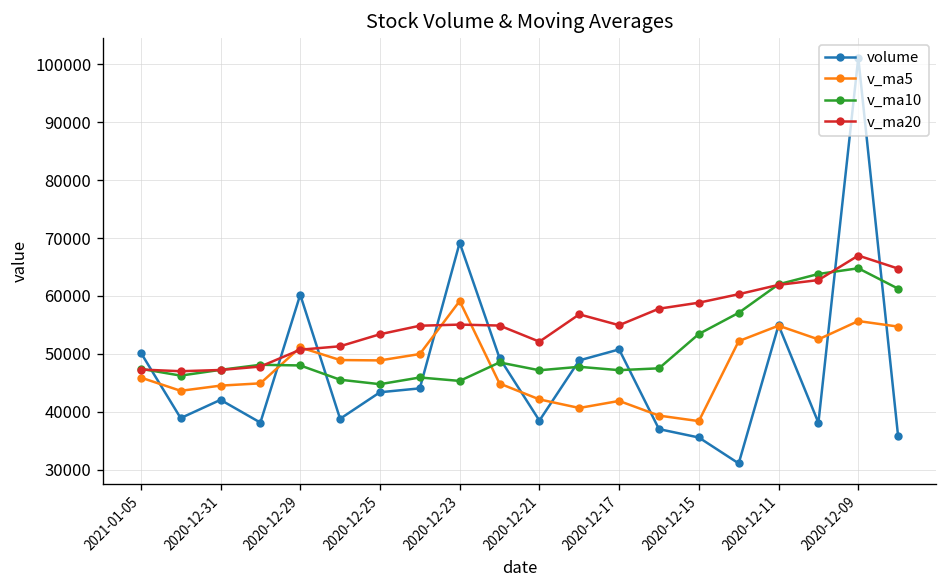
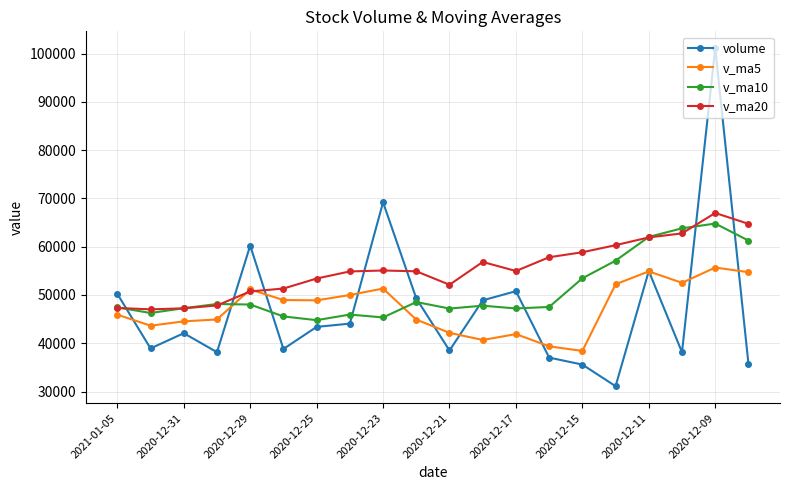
  {
    "volume": {
      "2021-01-05": 50000,
      "2020-12-31": 42000,
      "2020-12-29": 60000,
      "2020-12-25": 43000,
      "2020-12-23": 69000,
      "2020-12-21": 38000,
      "2020-12-17": 51000,
      "2020-12-15": 36000
    },
    "v_ma5": {
      "2021-01-05": 46000,
      "2020-12-31": 45000,
      "2020-12-25": 49000,
-     "2020-12-23": 59000,
+     "2020-12-23": 51000,
      "2020-12-21": 42000,
      "2020-12-17": 42000,
      "2020-12-15": 38000,
      "2020-12-09": 56000
    },
    "v_ma10": {
      "2020-12-29": 48000,
      "2020-12-25": 45000,
      "2020-12-23": 45000,
      "2020-12-21": 47000,
      "2020-12-17": 47000,
      "2020-12-15": 53000,
      "2020-12-09": 65000
    },
    "v_ma20": {
      "2020-12-25": 53000,
      "2020-12-23": 55000,
      "2020-12-21": 52000,
      "2020-12-17": 55000,
      "2020-12-15": 59000,
      "2020-12-09": 67000
    }
  }
